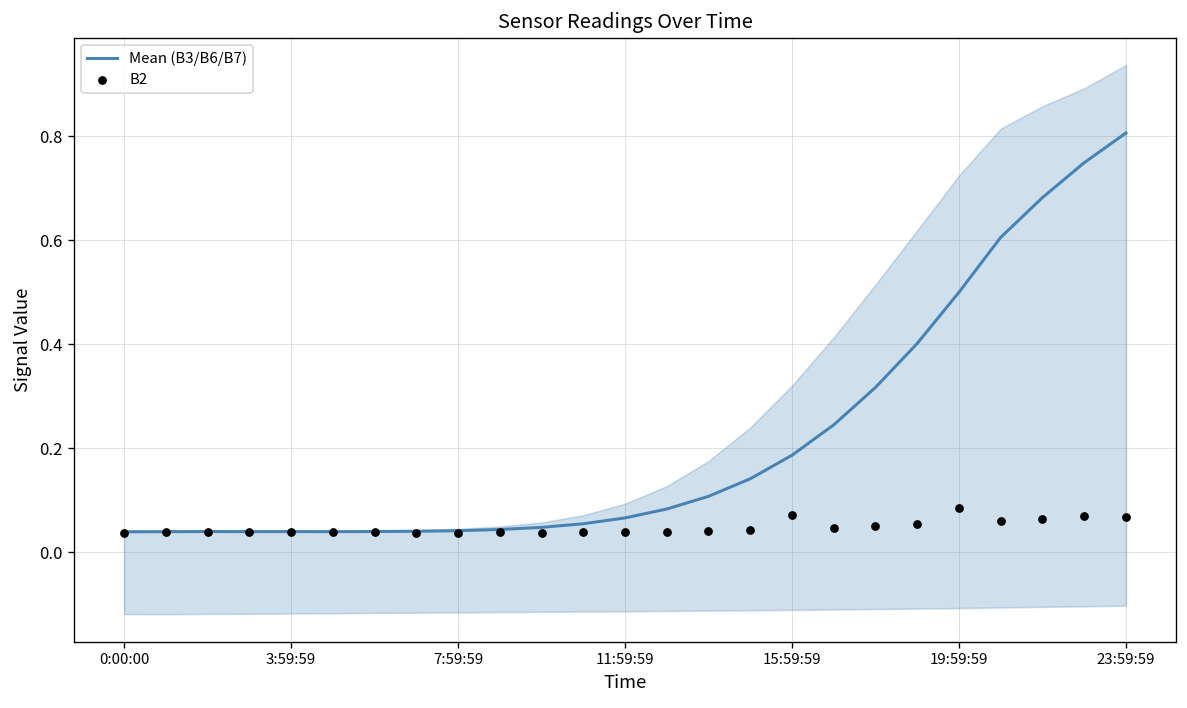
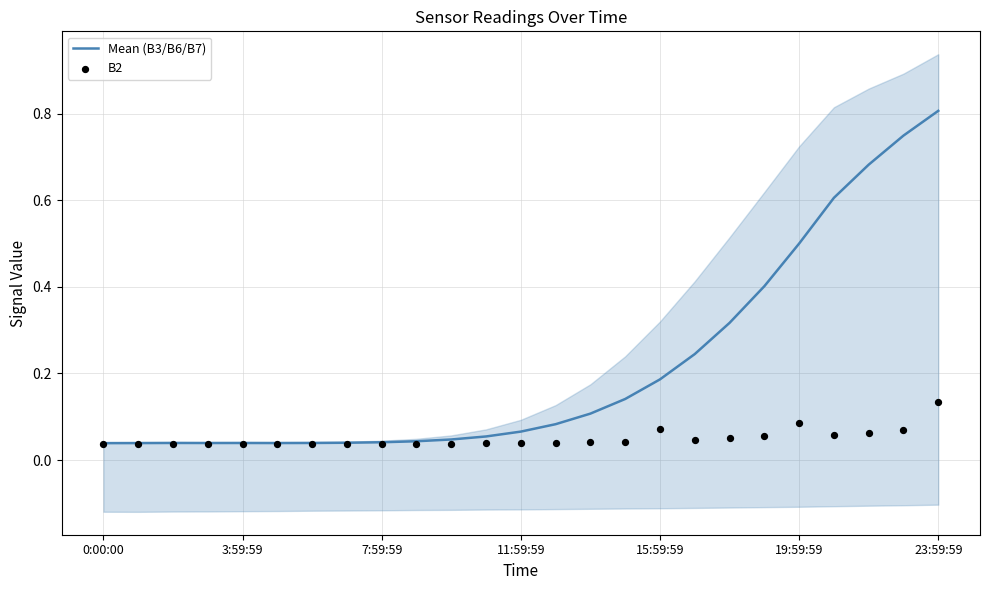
  {
    "B2": {
-     "23:59:59": 0.07
+     "23:59:59": 0.13
    }
  }
